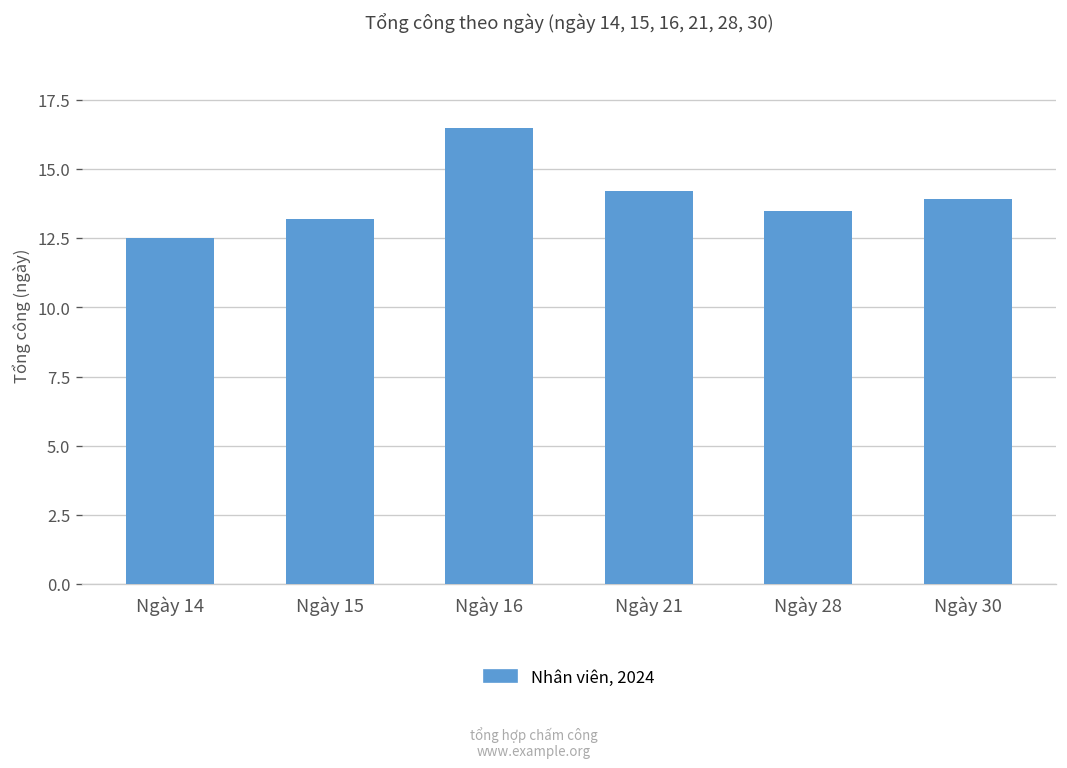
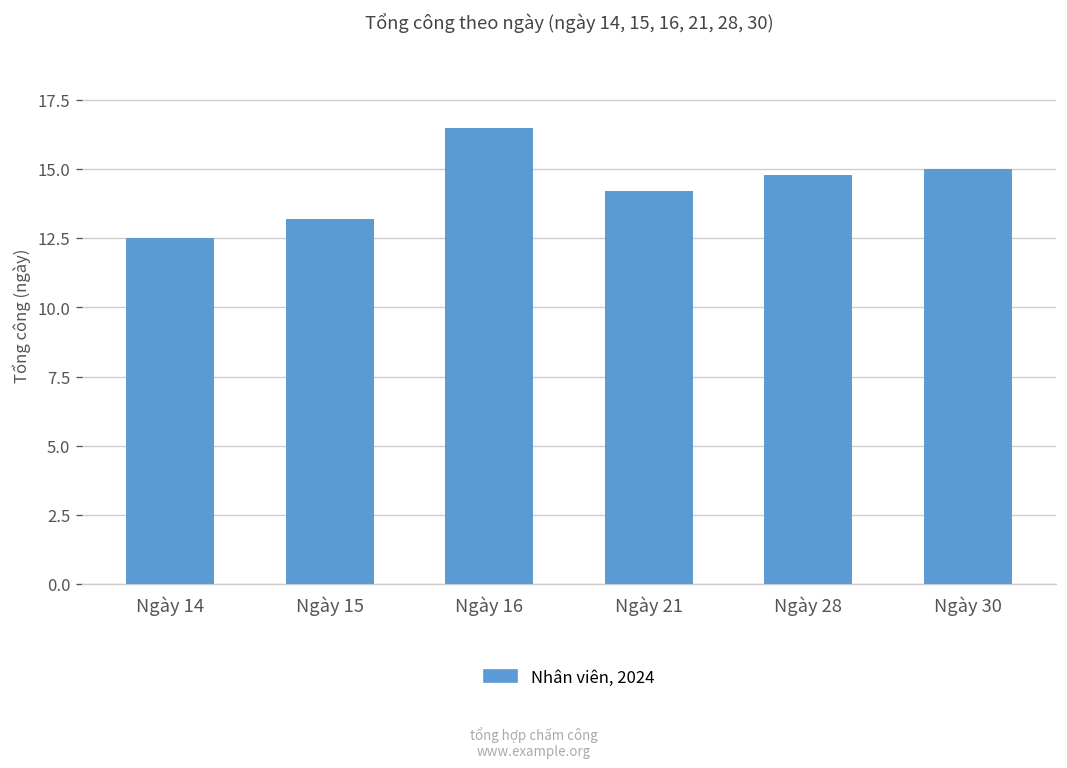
  {
    "Ngày 14": 12.5,
    "Ngày 15": 13.2,
    "Ngày 16": 16.5,
    "Ngày 21": 14.2,
-   "Ngày 28": 13.5,
-   "Ngày 30": 13.9
+   "Ngày 28": 14.8,
+   "Ngày 30": 15.0
  }
